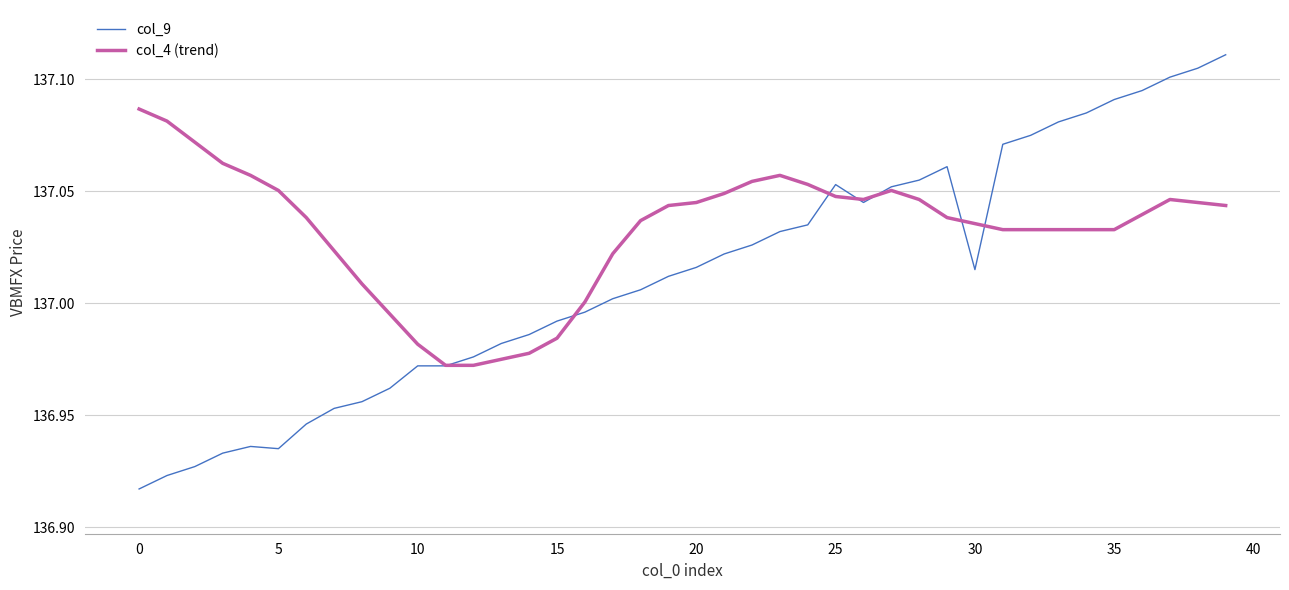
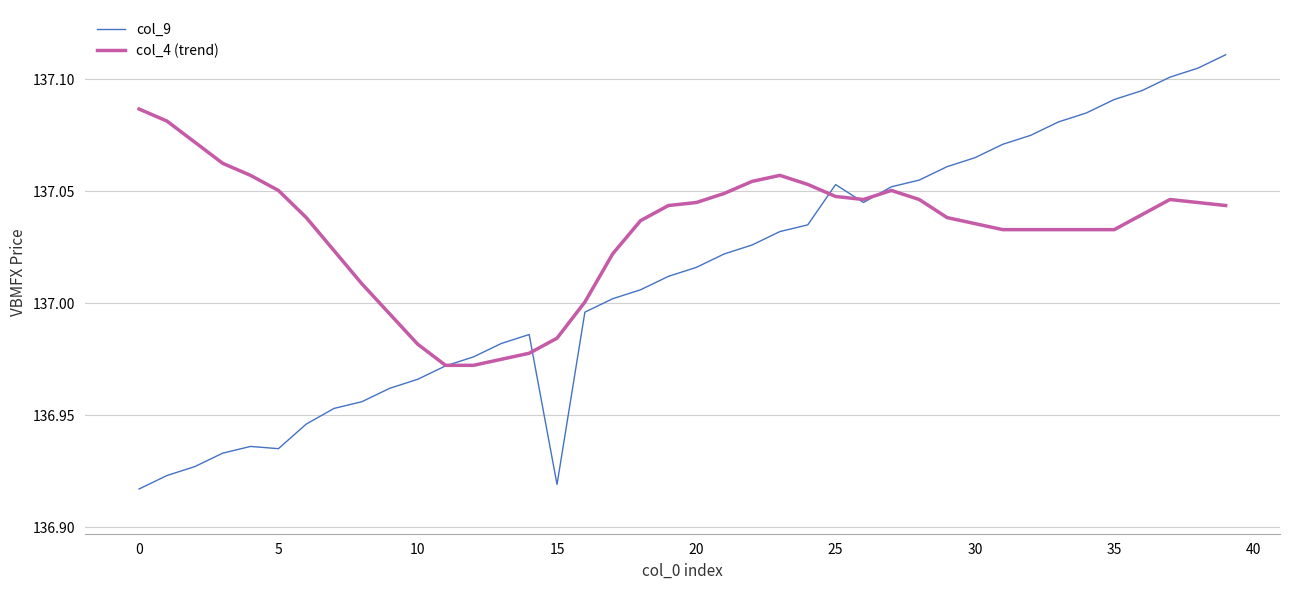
  {
    "col_9": {
      "0": 136.917,
      "5": 136.935,
-     "10": 136.972,
-     "15": 136.992,
+     "10": 136.966,
+     "15": 136.919,
      "20": 137.016,
      "25": 137.053,
-     "30": 137.015,
+     "30": 137.065,
      "35": 137.091
    },
    "col_4 (trend)": {
      "0": 137.087,
      "5": 137.050,
      "10": 136.982,
      "15": 136.984,
      "20": 137.045,
      "25": 137.048,
      "30": 137.036,
      "35": 137.033
    }
  }
